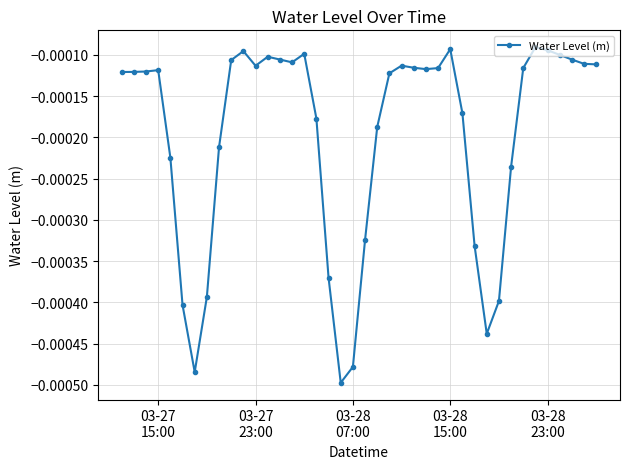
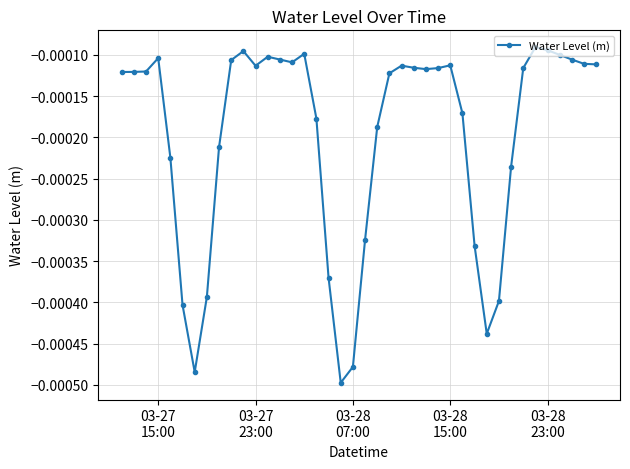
  {
-   "03-27 15:00": -0.00012,
+   "03-27 15:00": -0.00010,
    "03-27 23:00": -0.00011,
    "03-28 07:00": -0.00048,
-   "03-28 15:00": -0.00009
+   "03-28 15:00": -0.00011
  }
